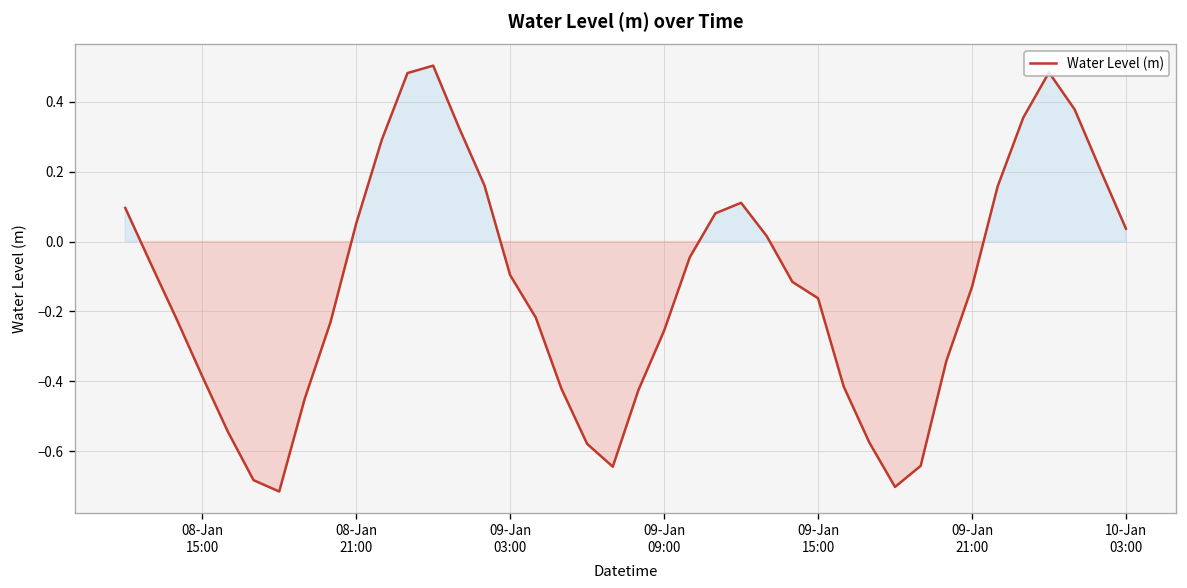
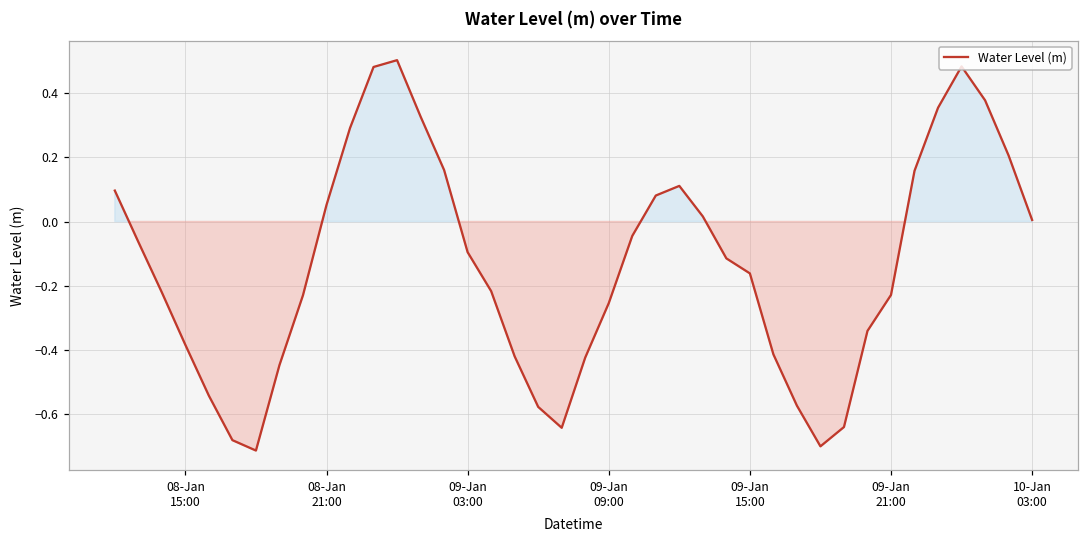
  {
    "08-Jan 15:00": -0.39,
    "08-Jan 21:00": 0.05,
    "09-Jan 03:00": -0.10,
    "09-Jan 09:00": -0.26,
    "09-Jan 15:00": -0.16,
-   "09-Jan 21:00": -0.13,
-   "10-Jan 03:00": 0.04
+   "09-Jan 21:00": -0.23,
+   "10-Jan 03:00": 0.00
  }
